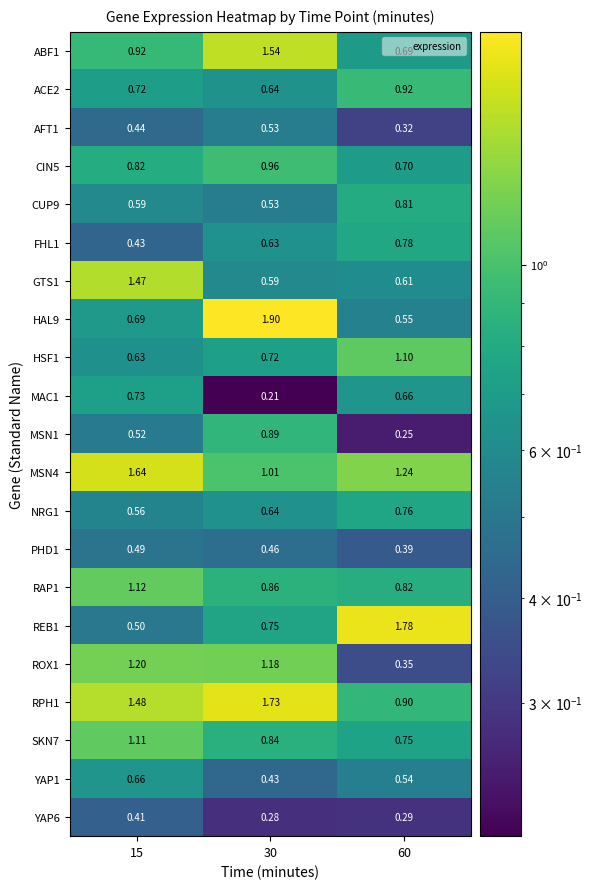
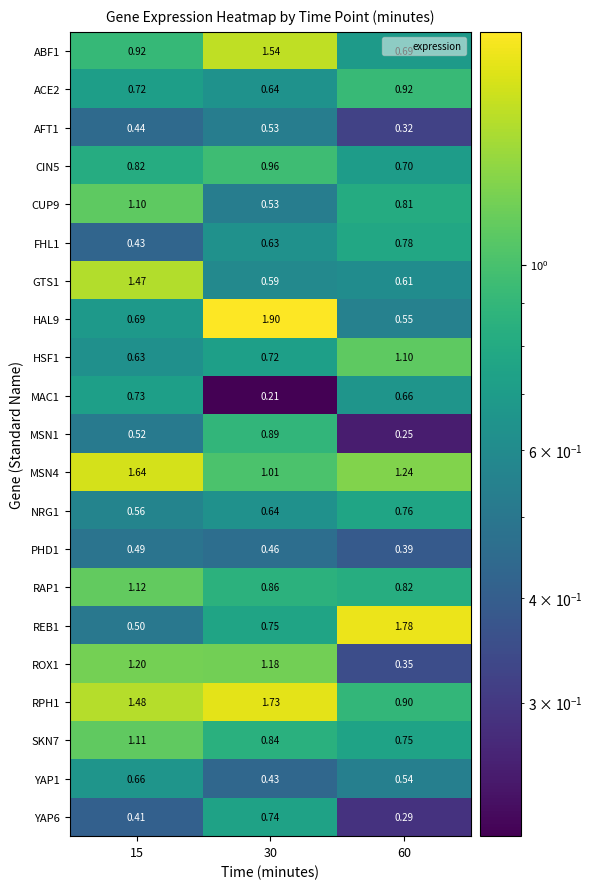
  {
    "ABF1": {
      "15": 0.92,
      "30": 1.54
    },
    "ACE2": {
      "15": 0.72,
      "30": 0.64,
      "60": 0.92
    },
    "AFT1": {
      "15": 0.44,
      "30": 0.53,
      "60": 0.32
    },
    "CIN5": {
      "15": 0.82,
      "30": 0.96,
      "60": 0.70
    },
    "CUP9": {
-     "15": 0.59,
+     "15": 1.10,
      "30": 0.53,
      "60": 0.81
    },
    "FHL1": {
      "15": 0.43,
      "30": 0.63,
      "60": 0.78
    },
    "GTS1": {
      "15": 1.47,
      "30": 0.59,
      "60": 0.61
    },
    "HAL9": {
      "15": 0.69,
      "30": 1.90,
      "60": 0.55
    },
    "HSF1": {
      "15": 0.63,
      "30": 0.72,
      "60": 1.10
    },
    "MAC1": {
      "15": 0.73,
      "30": 0.21,
      "60": 0.66
    },
    "MSN1": {
      "15": 0.52,
      "30": 0.89,
      "60": 0.25
    },
    "MSN4": {
      "15": 1.64,
      "30": 1.01,
      "60": 1.24
    },
    "NRG1": {
      "15": 0.56,
      "30": 0.64,
      "60": 0.76
    },
    "PHD1": {
      "15": 0.49,
      "30": 0.46,
      "60": 0.39
    },
    "RAP1": {
      "15": 1.12,
      "30": 0.86,
      "60": 0.82
    },
    "REB1": {
      "15": 0.50,
      "30": 0.75,
      "60": 1.78
    },
    "ROX1": {
      "15": 1.20,
      "30": 1.18,
      "60": 0.35
    },
    "RPH1": {
      "15": 1.48,
      "30": 1.73,
      "60": 0.90
    },
    "SKN7": {
      "15": 1.11,
      "30": 0.84,
      "60": 0.75
    },
    "YAP1": {
      "15": 0.66,
      "30": 0.43,
      "60": 0.54
    },
    "YAP6": {
      "15": 0.41,
-     "30": 0.28,
+     "30": 0.74,
      "60": 0.29
    }
  }
